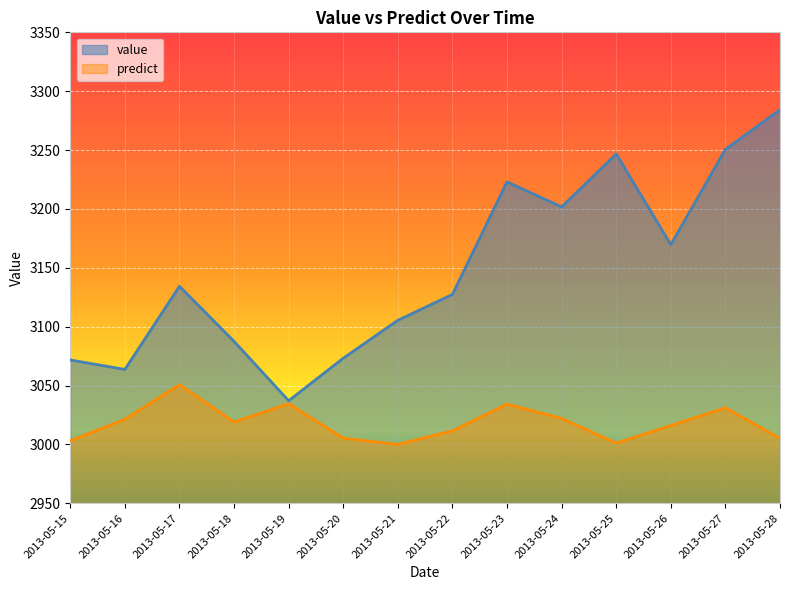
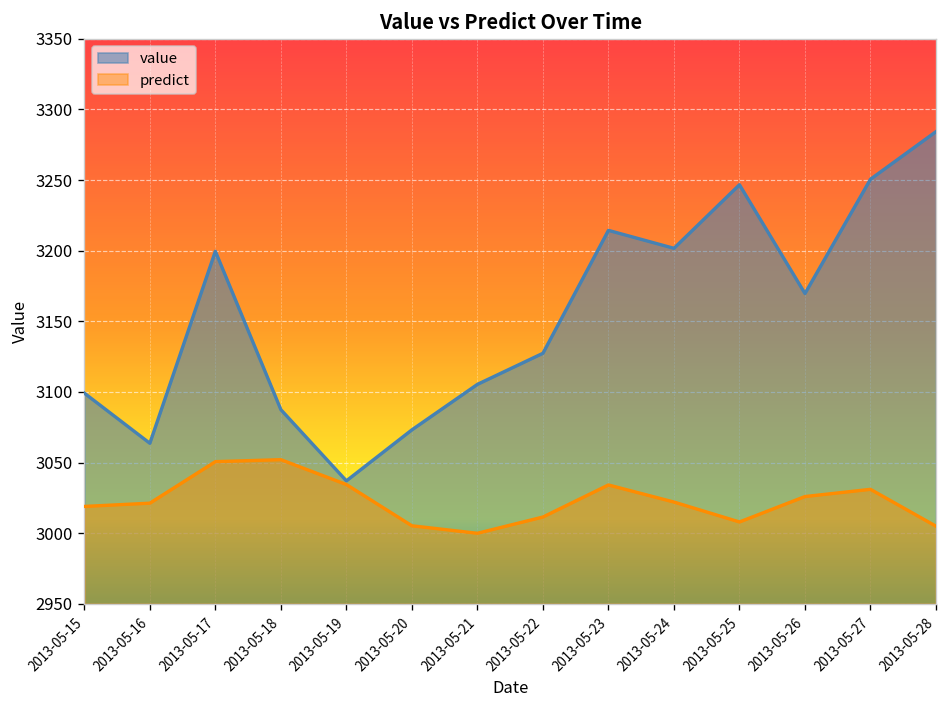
  {
    "value": {
-     "2013-05-15": 3072,
+     "2013-05-15": 3099,
      "2013-05-16": 3064,
-     "2013-05-17": 3134,
+     "2013-05-17": 3200,
      "2013-05-18": 3088,
      "2013-05-19": 3037,
      "2013-05-20": 3073,
      "2013-05-21": 3105,
      "2013-05-22": 3127,
-     "2013-05-23": 3223,
+     "2013-05-23": 3214,
      "2013-05-24": 3202,
      "2013-05-25": 3247,
      "2013-05-26": 3170,
      "2013-05-27": 3251,
      "2013-05-28": 3284
    },
    "predict": {
-     "2013-05-15": 3003,
+     "2013-05-15": 3019,
      "2013-05-16": 3021,
      "2013-05-17": 3051,
-     "2013-05-18": 3019,
+     "2013-05-18": 3052,
      "2013-05-19": 3035,
      "2013-05-20": 3005,
      "2013-05-21": 3000,
      "2013-05-22": 3012,
      "2013-05-23": 3034,
      "2013-05-24": 3022,
-     "2013-05-25": 3001,
-     "2013-05-26": 3016,
+     "2013-05-25": 3008,
+     "2013-05-26": 3026,
      "2013-05-27": 3031,
      "2013-05-28": 3005
    }
  }
